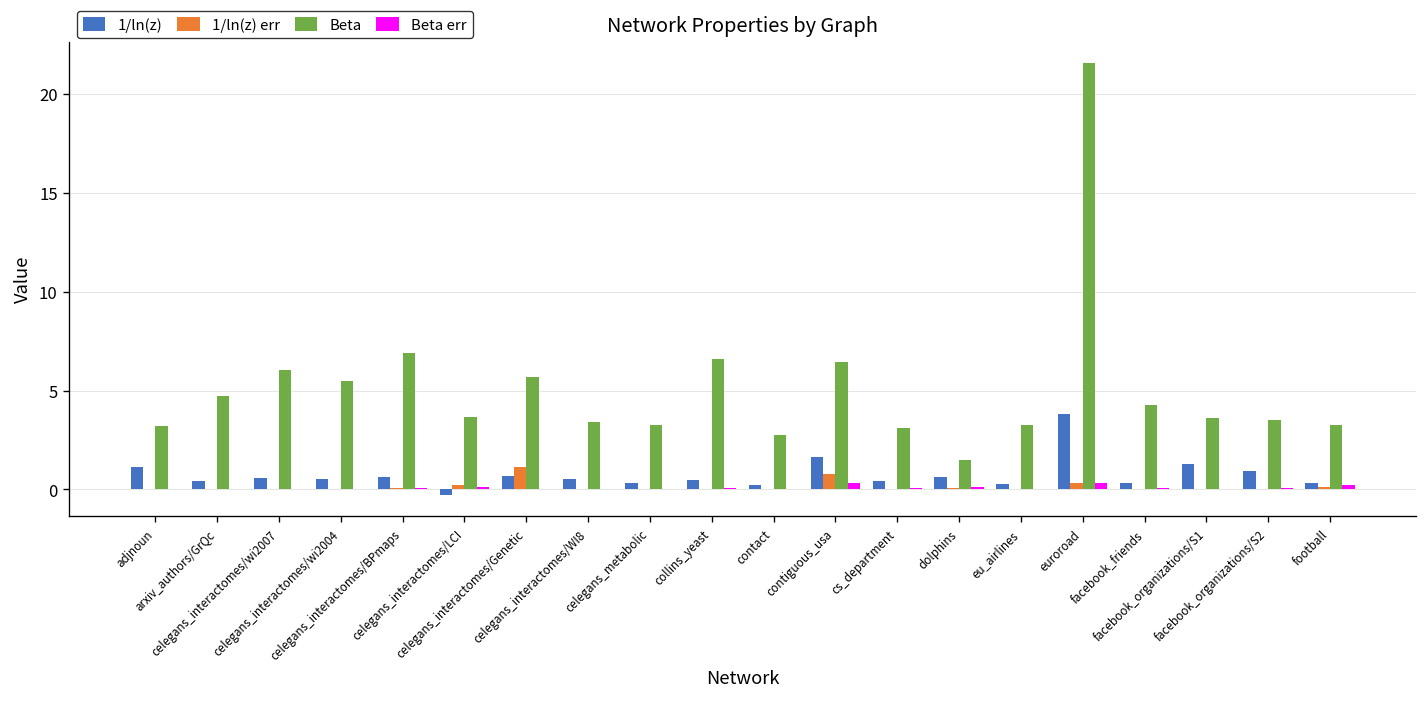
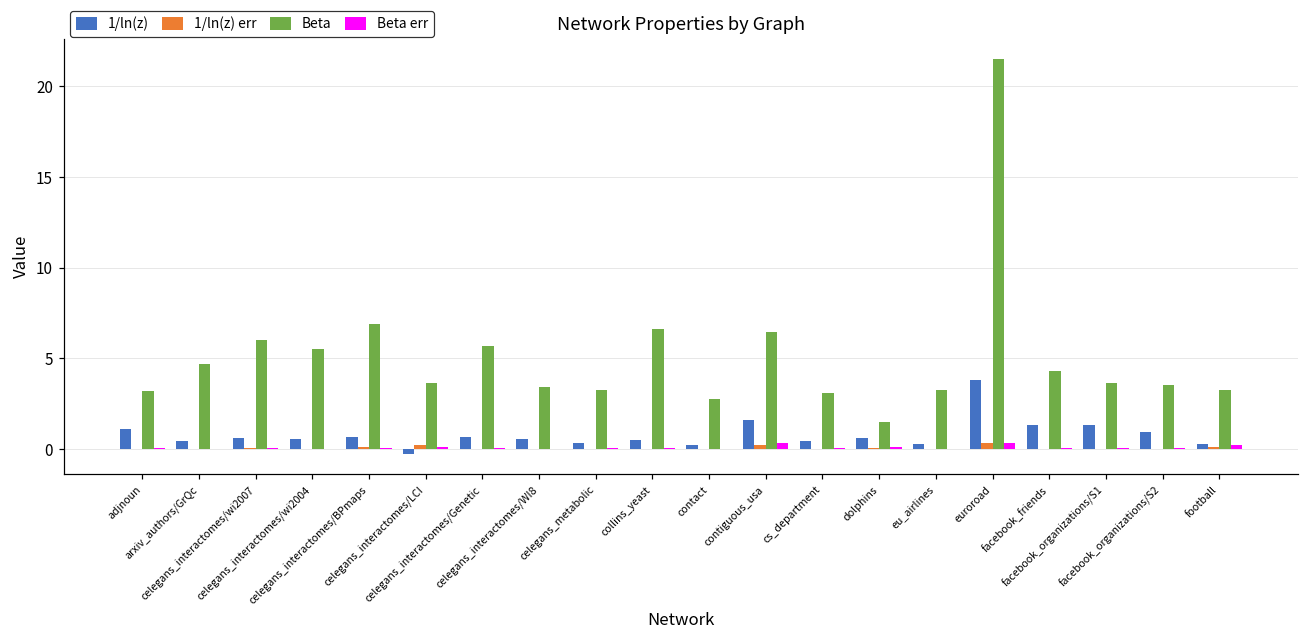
  {
    "1/ln(z)": {
      "adjnoun": 1.1,
      "arxiv_authors/GrQc": 0.4,
      "celegans_interactomes/wi2007": 0.6,
      "celegans_interactomes/wi2004": 0.5,
      "celegans_interactomes/BPmaps": 0.7,
      "celegans_interactomes/LCI": -0.3,
      "celegans_interactomes/Genetic": 0.7,
      "celegans_interactomes/WI8": 0.5,
      "celegans_metabolic": 0.3,
      "collins_yeast": 0.5,
      "contact": 0.2,
      "contiguous_usa": 1.6,
      "cs_department": 0.5,
      "dolphins": 0.6,
      "eu_airlines": 0.3,
      "euroroad": 3.8,
-     "facebook_friends": 0.3,
+     "facebook_friends": 1.4,
      "facebook_organizations/S1": 1.3,
      "facebook_organizations/S2": 0.9,
      "football": 0.3
    },
    "1/ln(z) err": {
      "celegans_interactomes/LCI": 0.2,
-     "celegans_interactomes/Genetic": 1.1,
-     "contiguous_usa": 0.8,
+     "celegans_interactomes/Genetic": 0.0,
+     "contiguous_usa": 0.2,
      "euroroad": 0.3
    },
    "Beta": {
      "adjnoun": 3.2,
      "arxiv_authors/GrQc": 4.7,
      "celegans_interactomes/wi2007": 6.0,
      "celegans_interactomes/wi2004": 5.5,
      "celegans_interactomes/BPmaps": 6.9,
      "celegans_interactomes/LCI": 3.7,
      "celegans_interactomes/Genetic": 5.7,
      "celegans_interactomes/WI8": 3.4,
      "celegans_metabolic": 3.2,
      "collins_yeast": 6.6,
      "contact": 2.8,
      "contiguous_usa": 6.4,
      "cs_department": 3.1,
      "dolphins": 1.5,
      "eu_airlines": 3.2,
      "euroroad": 21.5,
      "facebook_friends": 4.3,
      "facebook_organizations/S1": 3.6,
      "facebook_organizations/S2": 3.5,
      "football": 3.2
    },
    "Beta err": {
      "contiguous_usa": 0.3,
      "euroroad": 0.3,
      "football": 0.2
    }
  }
